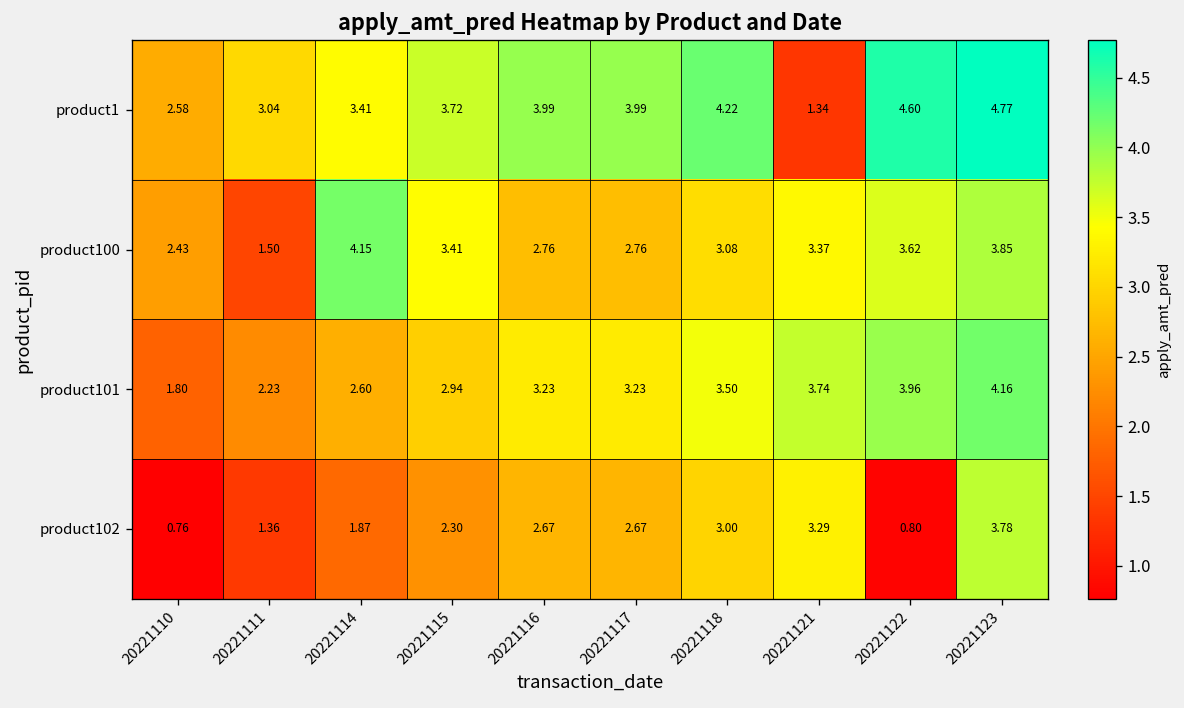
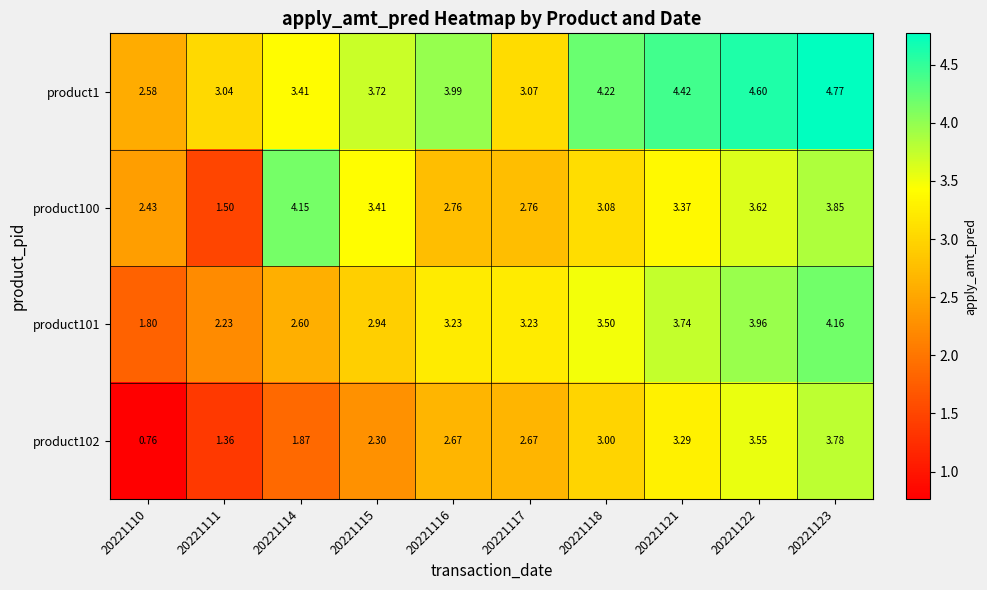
  {
    "product1": {
      "20221110": 2.58,
      "20221111": 3.04,
      "20221114": 3.41,
      "20221115": 3.72,
      "20221116": 3.99,
-     "20221117": 3.99,
+     "20221117": 3.07,
      "20221118": 4.22,
-     "20221121": 1.34,
+     "20221121": 4.42,
      "20221122": 4.60,
      "20221123": 4.77
    },
    "product100": {
      "20221110": 2.43,
      "20221111": 1.50,
      "20221114": 4.15,
      "20221115": 3.41,
      "20221116": 2.76,
      "20221117": 2.76,
      "20221118": 3.08,
      "20221121": 3.37,
      "20221122": 3.62,
      "20221123": 3.85
    },
    "product101": {
      "20221110": 1.80,
      "20221111": 2.23,
      "20221114": 2.60,
      "20221115": 2.94,
      "20221116": 3.23,
      "20221117": 3.23,
      "20221118": 3.50,
      "20221121": 3.74,
      "20221122": 3.96,
      "20221123": 4.16
    },
    "product102": {
      "20221110": 0.76,
      "20221111": 1.36,
      "20221114": 1.87,
      "20221115": 2.30,
      "20221116": 2.67,
      "20221117": 2.67,
      "20221118": 3.00,
      "20221121": 3.29,
-     "20221122": 0.80,
+     "20221122": 3.55,
      "20221123": 3.78
    }
  }
